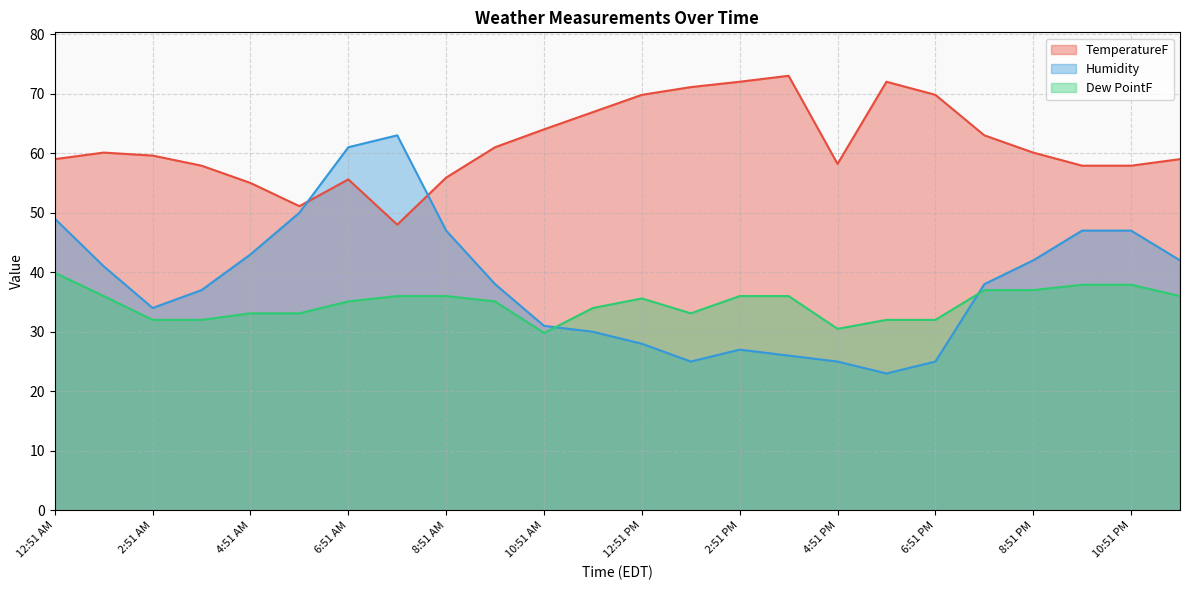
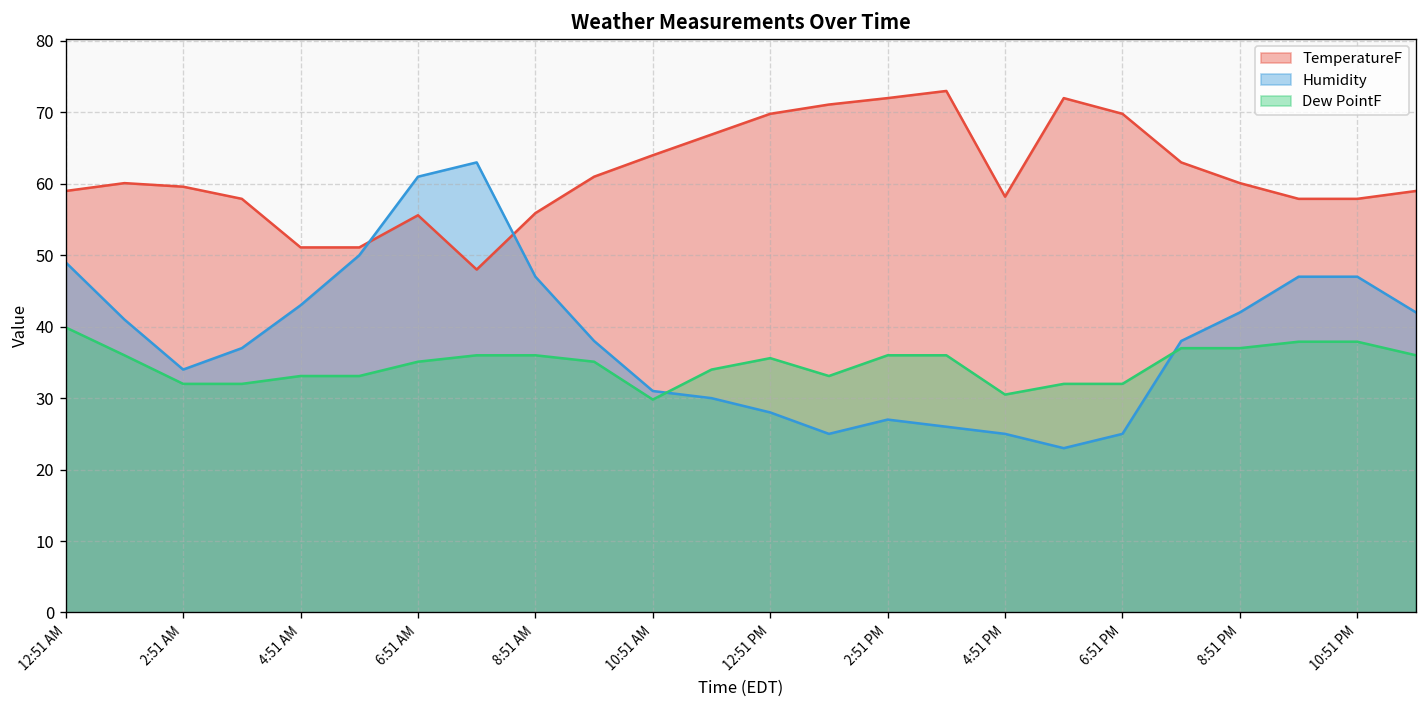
  {
    "TemperatureF": {
      "12:51 AM": 59,
      "2:51 AM": 60,
-     "4:51 AM": 55,
+     "4:51 AM": 51,
      "6:51 AM": 56,
      "8:51 AM": 56,
      "10:51 AM": 64,
      "12:51 PM": 70,
      "2:51 PM": 72,
      "4:51 PM": 58,
      "6:51 PM": 70,
      "8:51 PM": 60,
      "10:51 PM": 58
    },
    "Humidity": {
      "12:51 AM": 49,
      "2:51 AM": 34,
      "4:51 AM": 43,
      "6:51 AM": 61,
      "8:51 AM": 47,
      "10:51 AM": 31,
      "12:51 PM": 28,
      "2:51 PM": 27,
      "4:51 PM": 25,
      "6:51 PM": 25,
      "8:51 PM": 42,
      "10:51 PM": 47
    },
    "Dew PointF": {
      "12:51 AM": 40,
      "2:51 AM": 32,
      "4:51 AM": 33,
      "6:51 AM": 35,
      "8:51 AM": 36,
      "10:51 AM": 30,
      "12:51 PM": 36,
      "2:51 PM": 36,
      "4:51 PM": 31,
      "6:51 PM": 32,
      "8:51 PM": 37,
      "10:51 PM": 38
    }
  }
